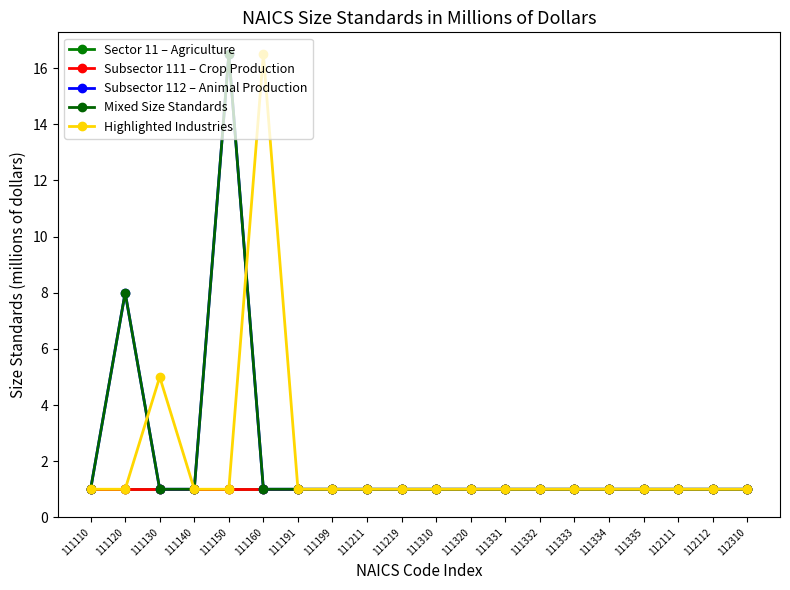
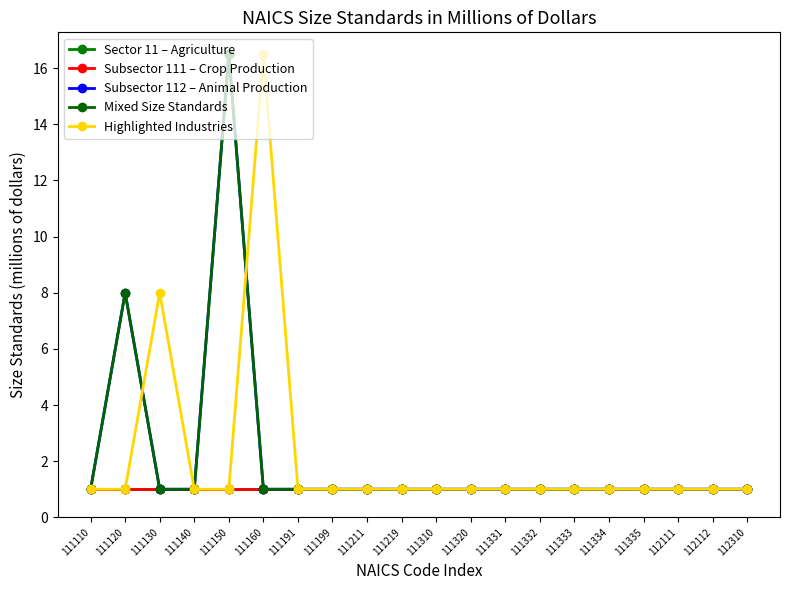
  {
    "Mixed Size Standards": {
      "111120": 8
    },
    "Highlighted Industries": {
-     "111130": 5
+     "111130": 8
    }
  }
